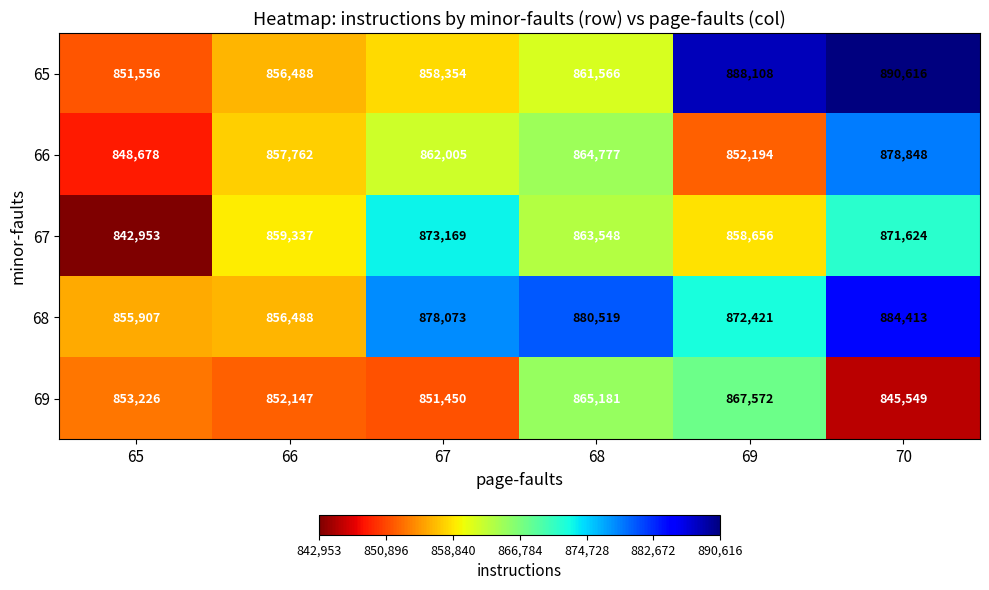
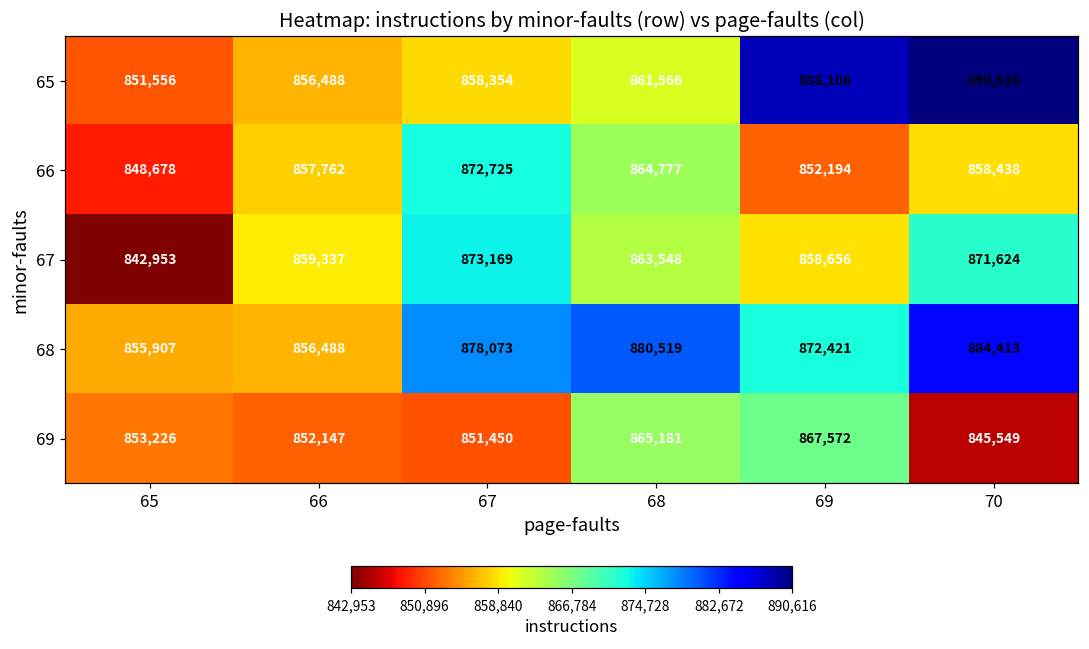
  {
    "65": {
      "65": "851,556",
      "66": "856,488",
      "67": "858,354",
      "68": "861,566",
      "69": "888,108",
      "70": "890,616"
    },
    "66": {
      "65": "848,678",
      "66": "857,762",
-     "67": "862,005",
+     "67": "872,725",
      "68": "864,777",
      "69": "852,194",
-     "70": "878,848"
+     "70": "858,438"
    },
    "67": {
      "65": "842,953",
      "66": "859,337",
      "67": "873,169",
      "68": "863,548",
      "69": "858,656",
      "70": "871,624"
    },
    "68": {
      "65": "855,907",
      "66": "856,488",
      "67": "878,073",
      "68": "880,519",
      "69": "872,421",
      "70": "884,413"
    },
    "69": {
      "65": "853,226",
      "66": "852,147",
      "67": "851,450",
      "68": "865,181",
      "69": "867,572",
      "70": "845,549"
    }
  }
